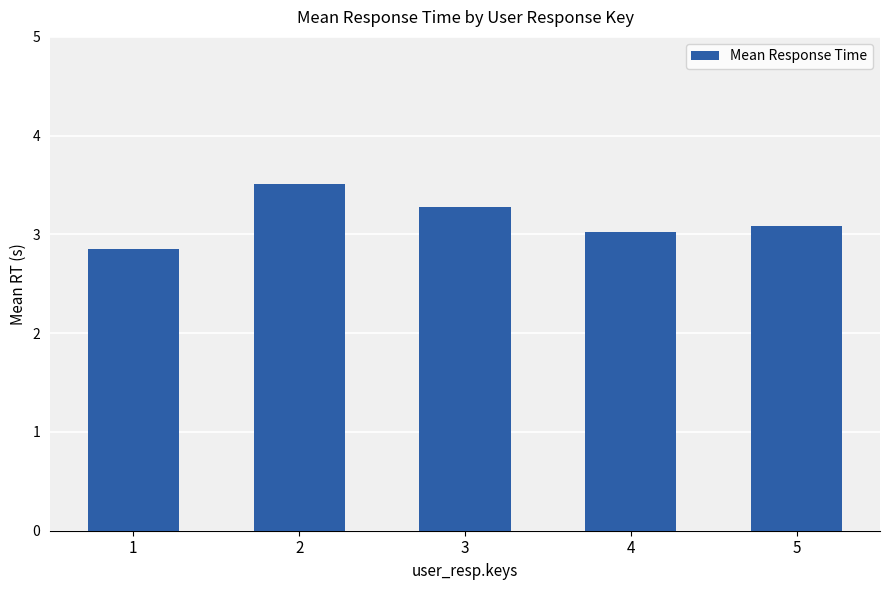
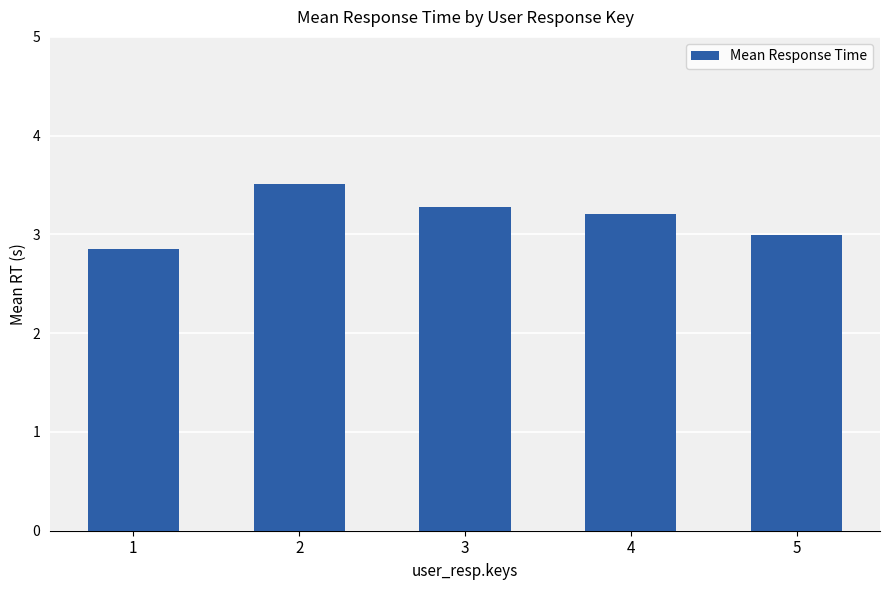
  {
    "1": 2.8,
    "2": 3.5,
    "3": 3.3,
-   "4": 3.0,
-   "5": 3.1
+   "4": 3.2,
+   "5": 3.0
  }
